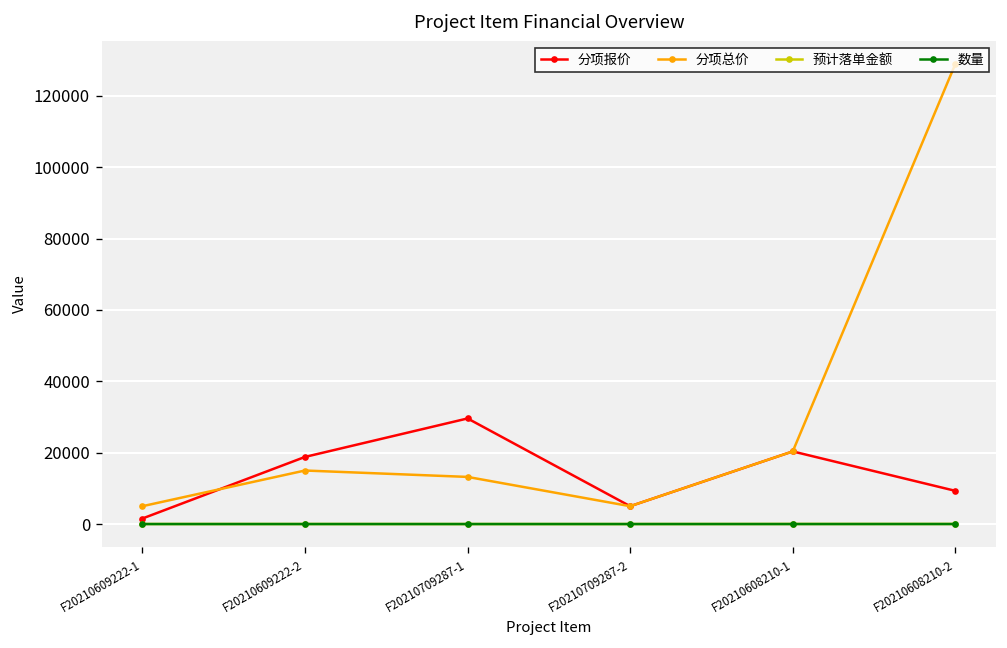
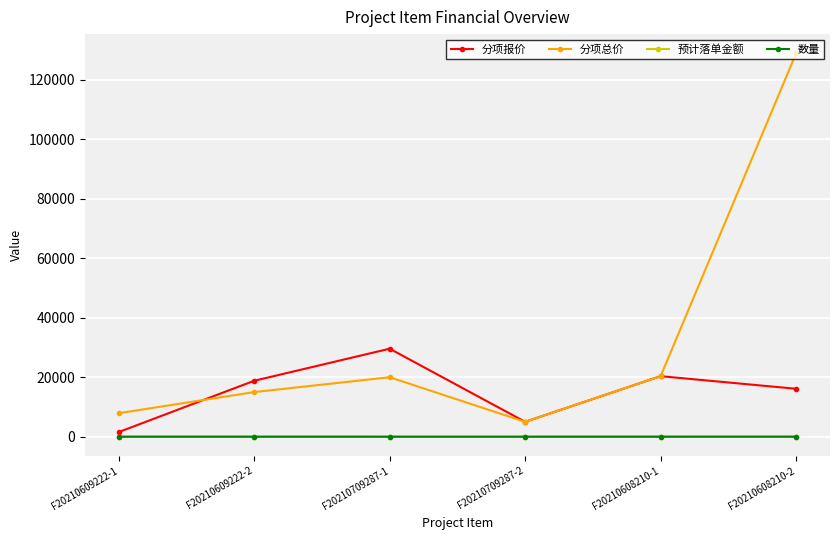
  {
    "分项报价": {
      "F20210609222-1": 2000,
      "F20210609222-2": 19000,
      "F20210709287-1": 30000,
-     "F20210608210-2": 9000
+     "F20210608210-2": 16000
    },
    "分项总价": {
-     "F20210609222-1": 5000,
+     "F20210609222-1": 8000,
      "F20210609222-2": 15000,
-     "F20210709287-1": 13000
+     "F20210709287-1": 20000
    },
    "数量": {
      "F20210609222-1": 0,
      "F20210609222-2": 0,
      "F20210709287-1": 0,
      "F20210709287-2": 0,
      "F20210608210-1": 0,
      "F20210608210-2": 0
    }
  }
